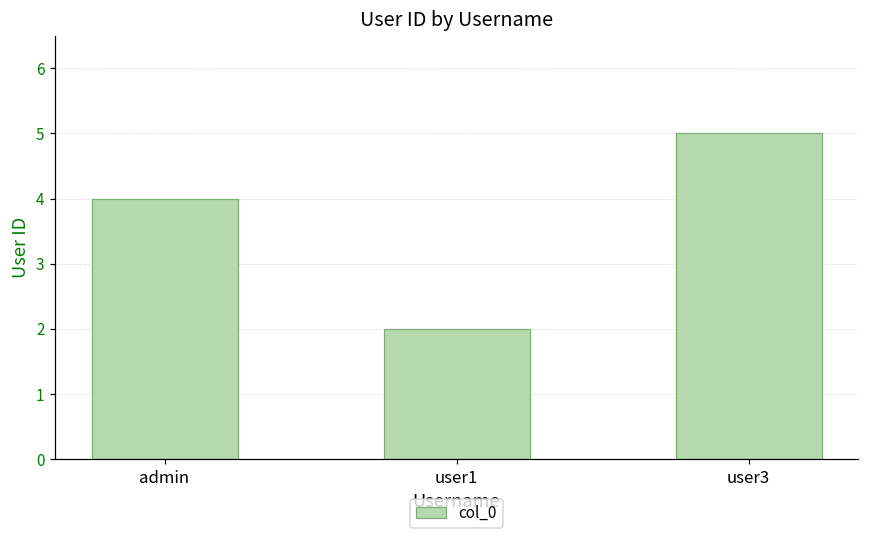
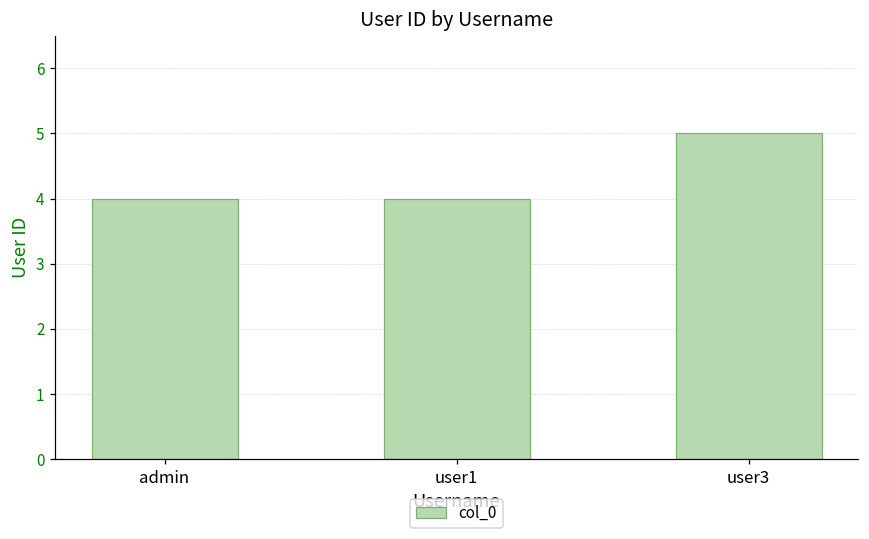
  {
    "admin": 4,
-   "user1": 2,
+   "user1": 4,
    "user3": 5
  }
